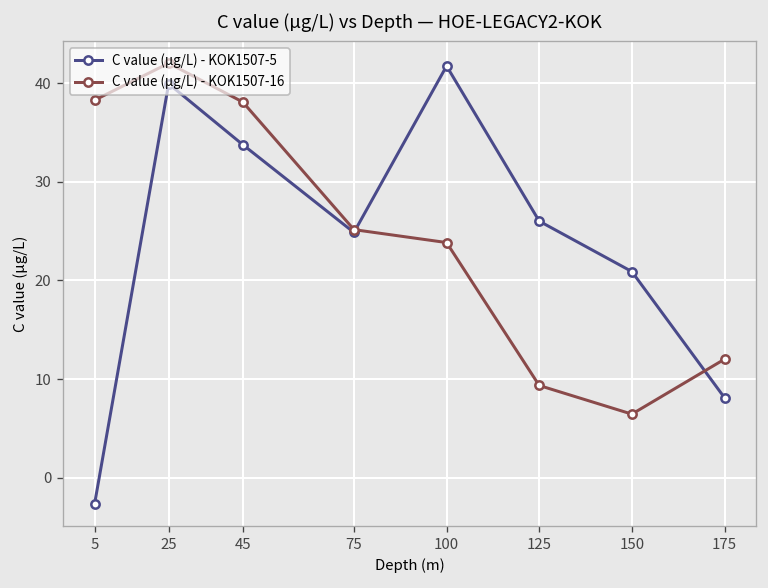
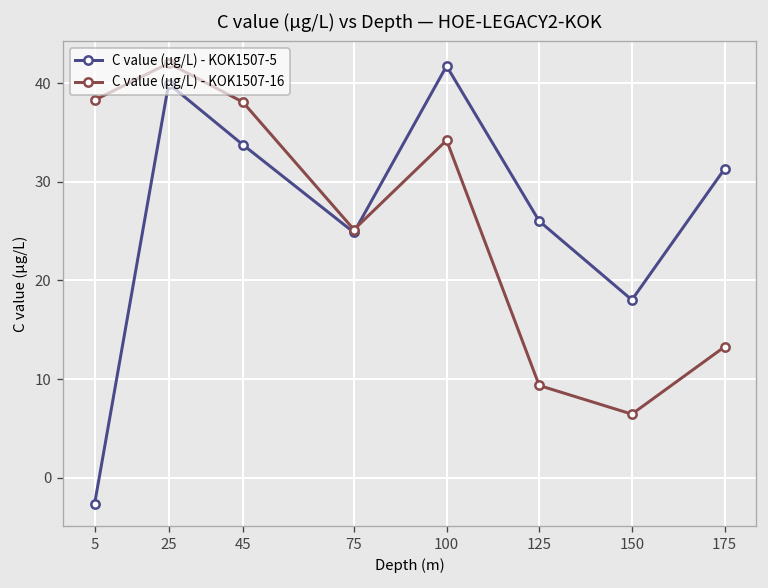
  {
    "C value (µg/L) - KOK1507-5": {
      "5": -3,
      "45": 34,
      "100": 42,
      "125": 26,
-     "150": 21,
-     "175": 8
+     "150": 18,
+     "175": 31
    },
    "C value (µg/L) - KOK1507-16": {
      "5": 38,
      "45": 38,
-     "100": 24,
+     "100": 34,
      "125": 9,
      "150": 6,
-     "175": 12
+     "175": 13
    }
  }
